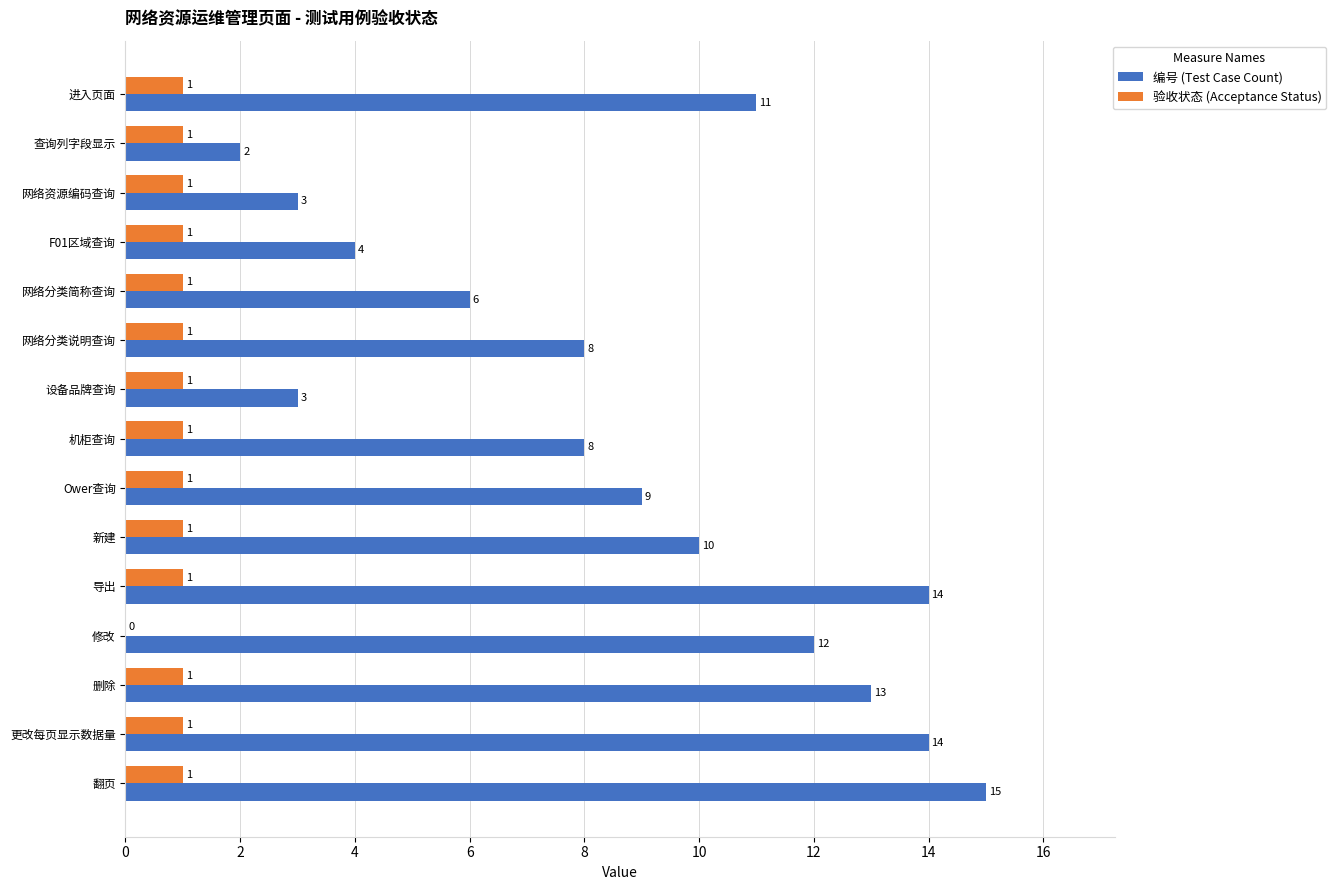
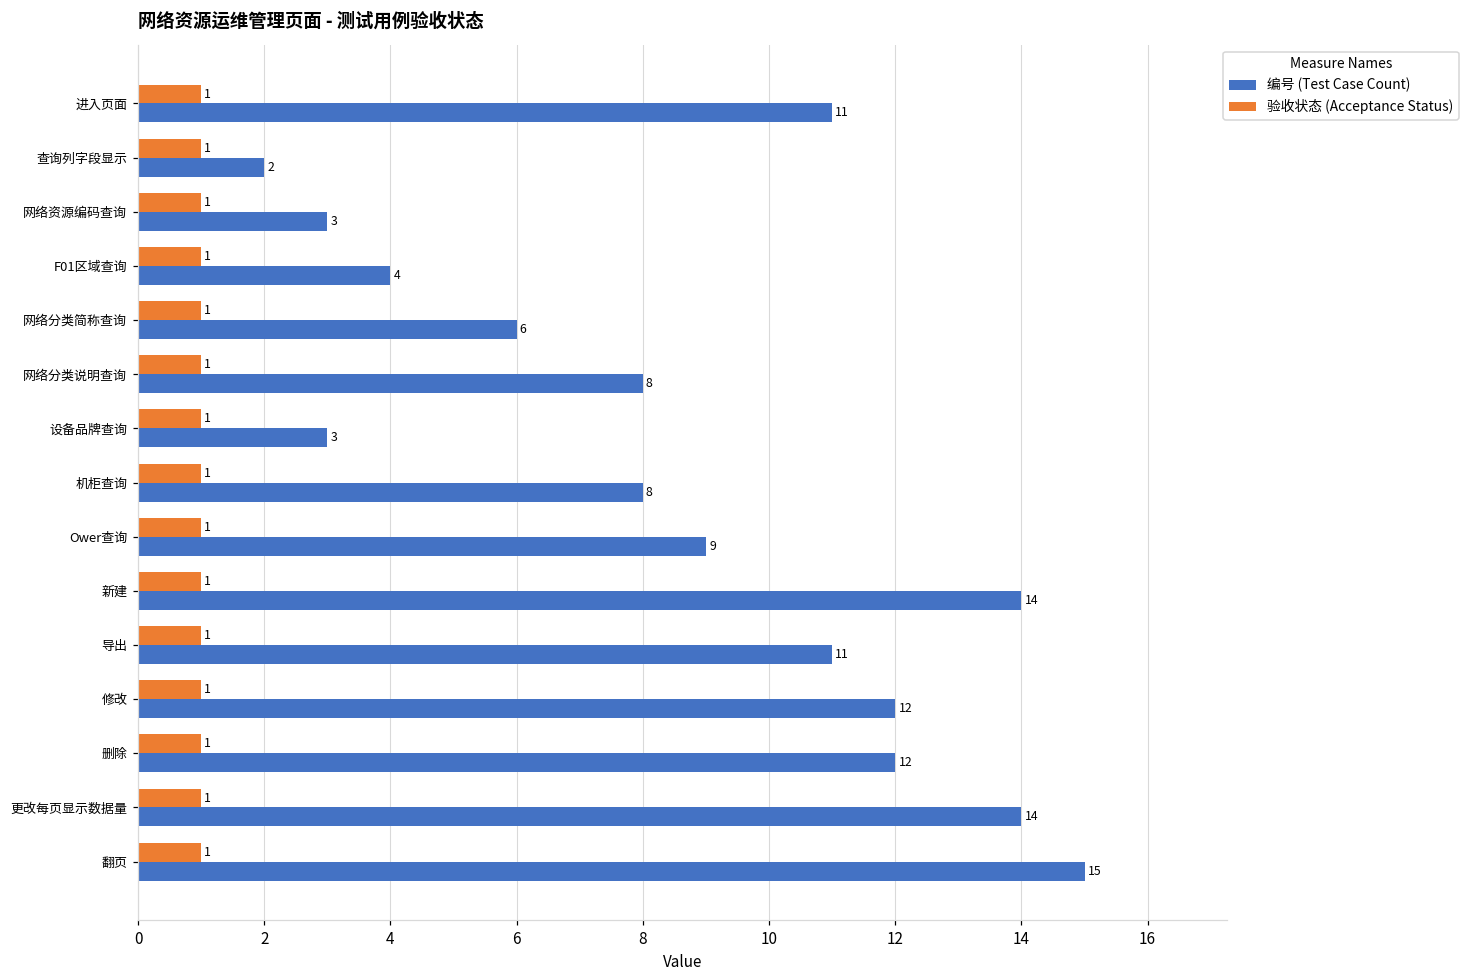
  {
    "编号 (Test Case Count)": {
      "进入页面": 11,
      "查询列字段显示": 2,
      "网络资源编码查询": 3,
      "F01区域查询": 4,
      "网络分类简称查询": 6,
      "网络分类说明查询": 8,
      "设备品牌查询": 3,
      "机柜查询": 8,
      "Ower查询": 9,
-     "新建": 10,
-     "导出": 14,
+     "新建": 14,
+     "导出": 11,
      "修改": 12,
-     "删除": 13,
+     "删除": 12,
      "更改每页显示数据量": 14,
      "翻页": 15
    },
    "验收状态 (Acceptance Status)": {
      "进入页面": 1,
      "查询列字段显示": 1,
      "网络资源编码查询": 1,
      "F01区域查询": 1,
      "网络分类简称查询": 1,
      "网络分类说明查询": 1,
      "设备品牌查询": 1,
      "机柜查询": 1,
      "Ower查询": 1,
      "新建": 1,
      "导出": 1,
-     "修改": 0,
+     "修改": 1,
      "删除": 1,
      "更改每页显示数据量": 1,
      "翻页": 1
    }
  }
